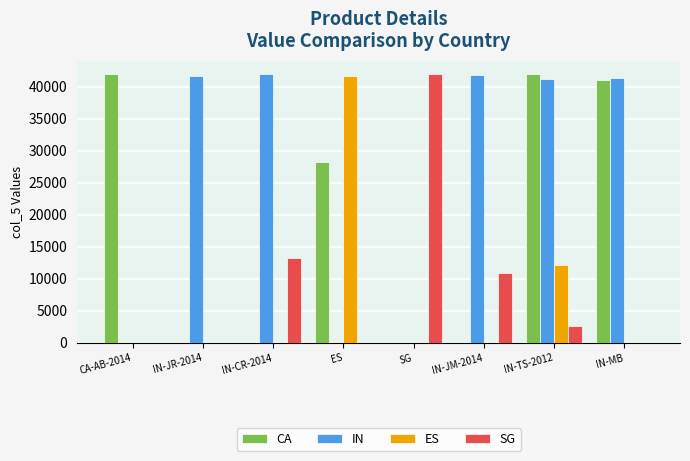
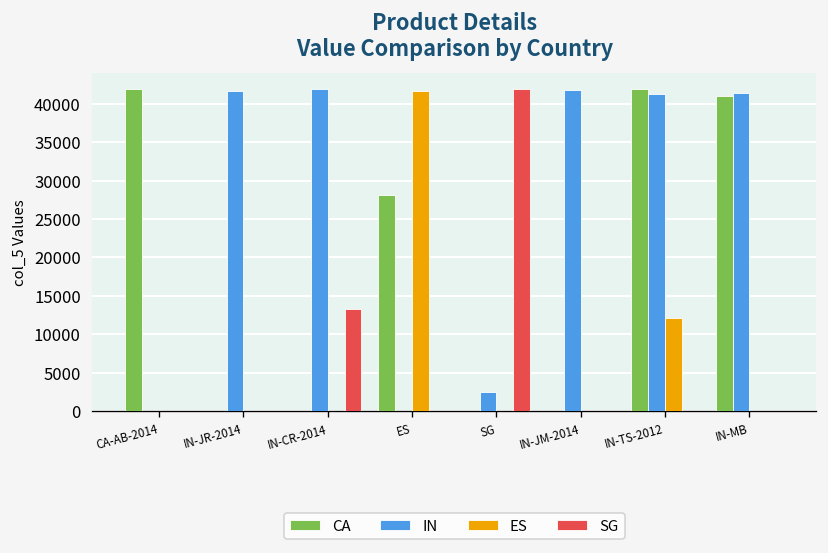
  {
    "CA": {
      "CA-AB-2014": 42000,
      "IN-JR-2014": 0,
      "IN-CR-2014": 0,
      "ES": 28000,
      "SG": 0,
      "IN-JM-2014": 0,
      "IN-TS-2012": 42000,
      "IN-MB": 41000
    },
    "IN": {
      "CA-AB-2014": 0,
      "IN-JR-2014": 42000,
      "IN-CR-2014": 42000,
      "ES": 0,
-     "SG": 0,
+     "SG": 2000,
      "IN-JM-2014": 42000,
      "IN-TS-2012": 41000,
      "IN-MB": 41000
    },
    "ES": {
      "CA-AB-2014": 0,
      "IN-JR-2014": 0,
      "IN-CR-2014": 0,
      "ES": 42000,
      "SG": 0,
      "IN-JM-2014": 0,
      "IN-TS-2012": 12000,
      "IN-MB": 0
    },
    "SG": {
      "CA-AB-2014": 0,
      "IN-JR-2014": 0,
      "IN-CR-2014": 13000,
      "ES": 0,
      "SG": 42000,
-     "IN-JM-2014": 11000,
-     "IN-TS-2012": 3000,
+     "IN-JM-2014": 0,
+     "IN-TS-2012": 0,
      "IN-MB": 0
    }
  }
